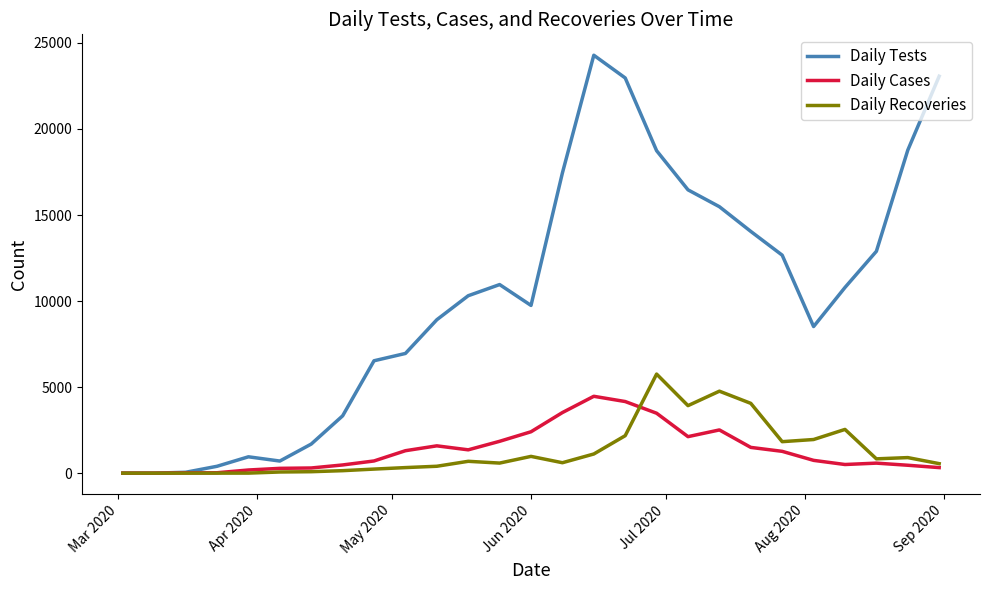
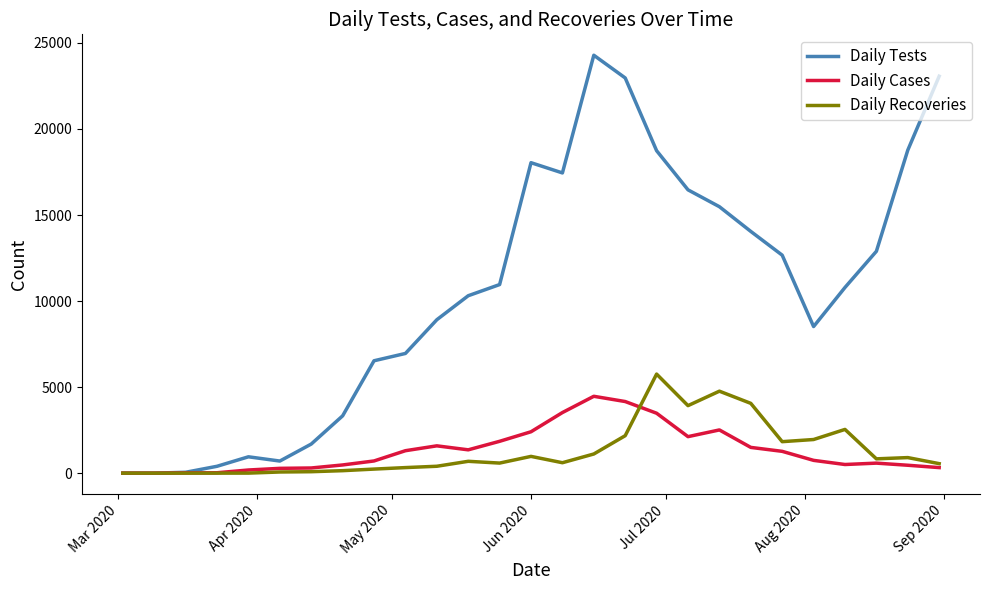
  {
    "Daily Tests": {
-     "Jun 2020": 9700
+     "Jun 2020": 18000
    },
    "Daily Cases": {
      "Jun 2020": 2400
    },
    "Daily Recoveries": {
      "Jun 2020": 1000
    }
  }
